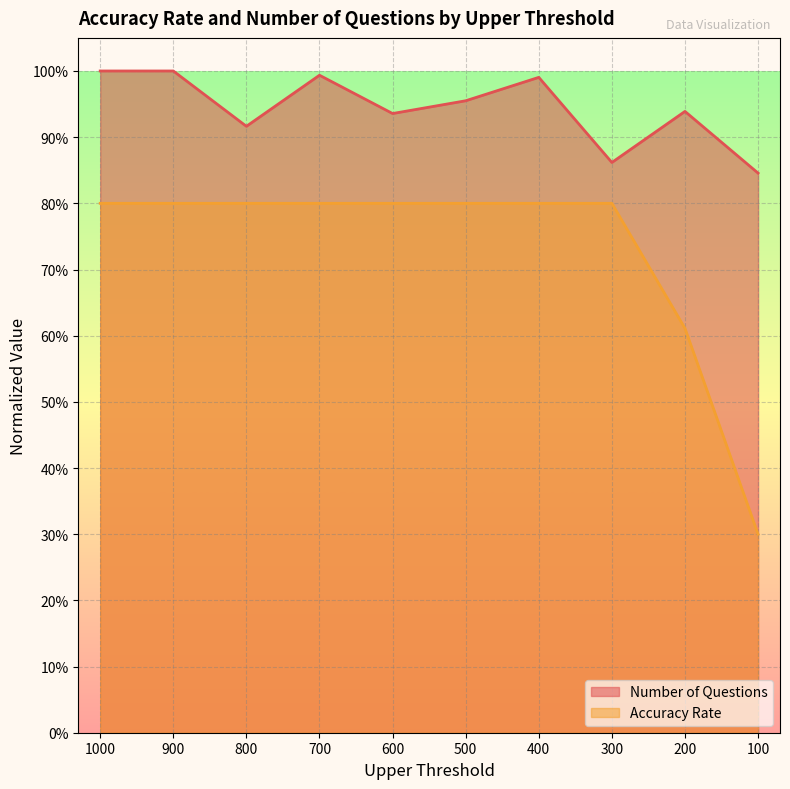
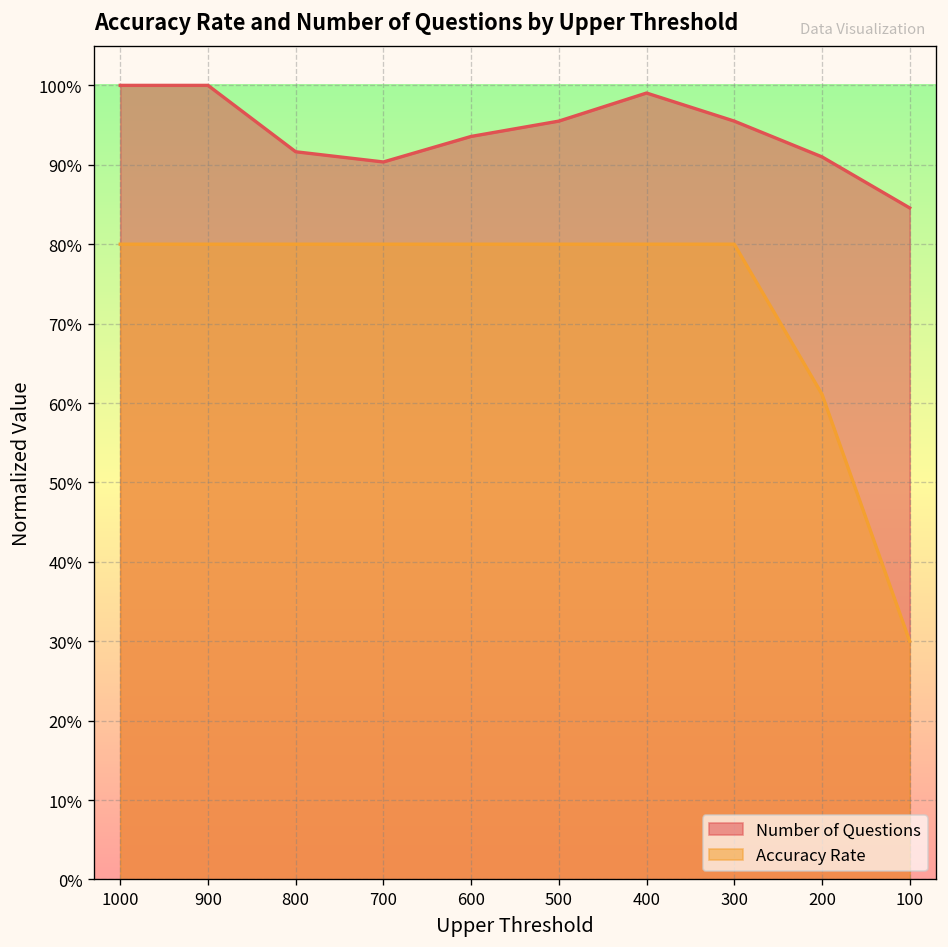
  {
    "Number of Questions": {
      "1000": "100%",
      "900": "100%",
      "800": "92%",
-     "700": "99%",
+     "700": "90%",
      "600": "94%",
      "500": "95%",
      "400": "99%",
-     "300": "86%",
-     "200": "94%",
+     "300": "95%",
+     "200": "91%",
      "100": "85%"
    },
    "Accuracy Rate": {
      "1000": "80%",
      "900": "80%",
      "800": "80%",
      "700": "80%",
      "600": "80%",
      "500": "80%",
      "400": "80%",
      "300": "80%",
      "200": "61%",
      "100": "30%"
    }
  }
